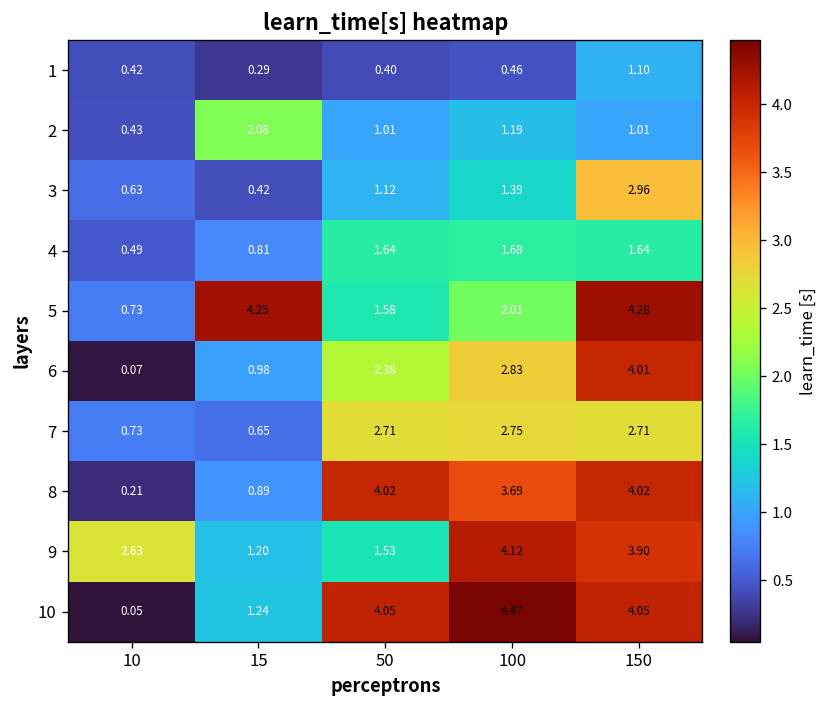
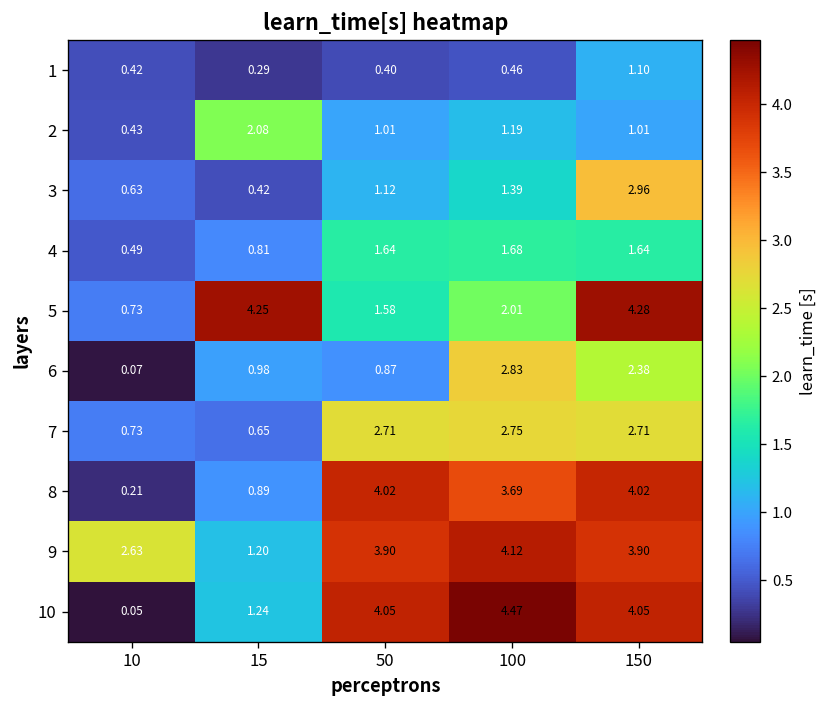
  {
    "1": {
      "10": 0.42,
      "15": 0.29,
      "50": 0.40,
      "100": 0.46,
      "150": 1.10
    },
    "2": {
      "10": 0.43,
      "15": 2.08,
      "50": 1.01,
      "100": 1.19,
      "150": 1.01
    },
    "3": {
      "10": 0.63,
      "15": 0.42,
      "50": 1.12,
      "100": 1.39,
      "150": 2.96
    },
    "4": {
      "10": 0.49,
      "15": 0.81,
      "50": 1.64,
      "100": 1.68,
      "150": 1.64
    },
    "5": {
      "10": 0.73,
      "15": 4.25,
      "50": 1.58,
      "100": 2.01,
      "150": 4.28
    },
    "6": {
      "10": 0.07,
      "15": 0.98,
-     "50": 2.38,
+     "50": 0.87,
      "100": 2.83,
-     "150": 4.01
+     "150": 2.38
    },
    "7": {
      "10": 0.73,
      "15": 0.65,
      "50": 2.71,
      "100": 2.75,
      "150": 2.71
    },
    "8": {
      "10": 0.21,
      "15": 0.89,
      "50": 4.02,
      "100": 3.69,
      "150": 4.02
    },
    "9": {
      "10": 2.63,
      "15": 1.20,
-     "50": 1.53,
+     "50": 3.90,
      "100": 4.12,
      "150": 3.90
    },
    "10": {
      "10": 0.05,
      "15": 1.24,
      "50": 4.05,
      "100": 4.47,
      "150": 4.05
    }
  }
